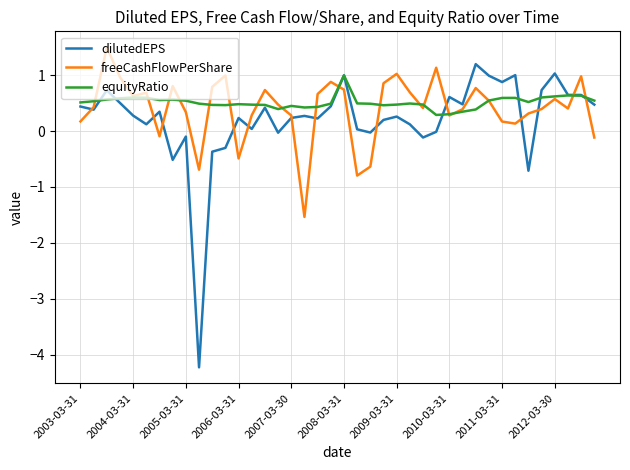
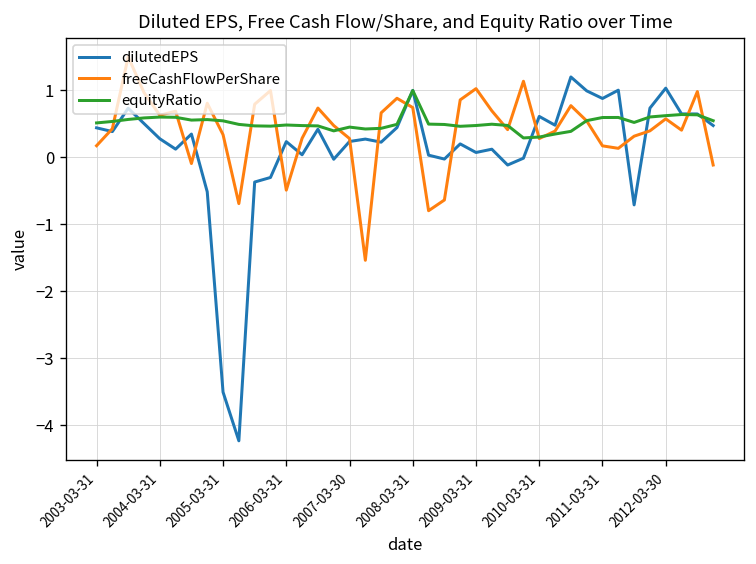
  {
    "dilutedEPS": {
      "2003-03-31": 0.4,
      "2004-03-31": 0.3,
-     "2005-03-31": -0.1,
+     "2005-03-31": -3.5,
      "2006-03-31": 0.2,
-     "2009-03-31": 0.3,
+     "2009-03-31": 0.1,
      "2010-03-31": 0.6,
      "2011-03-31": 0.9,
      "2012-03-30": 1.0
    },
    "freeCashFlowPerShare": {
      "2003-03-31": 0.2,
      "2005-03-31": 0.3,
      "2006-03-31": -0.5,
      "2008-03-31": 0.7,
      "2009-03-31": 1.0,
      "2011-03-31": 0.2,
      "2012-03-30": 0.6
    },
    "equityRatio": {
      "2003-03-31": 0.5,
      "2005-03-31": 0.5,
      "2006-03-31": 0.5,
      "2007-03-30": 0.5,
      "2009-03-31": 0.5,
      "2011-03-31": 0.6,
      "2012-03-30": 0.6
    }
  }
